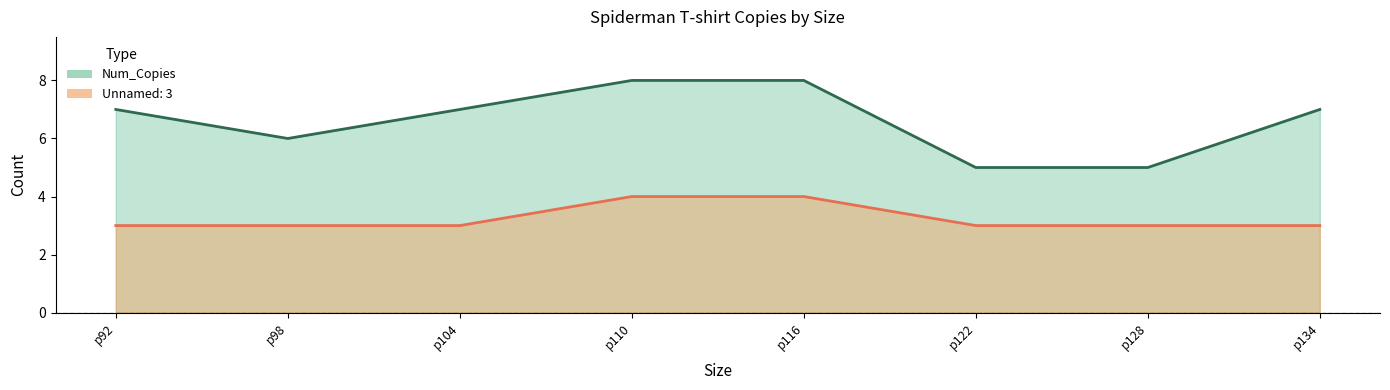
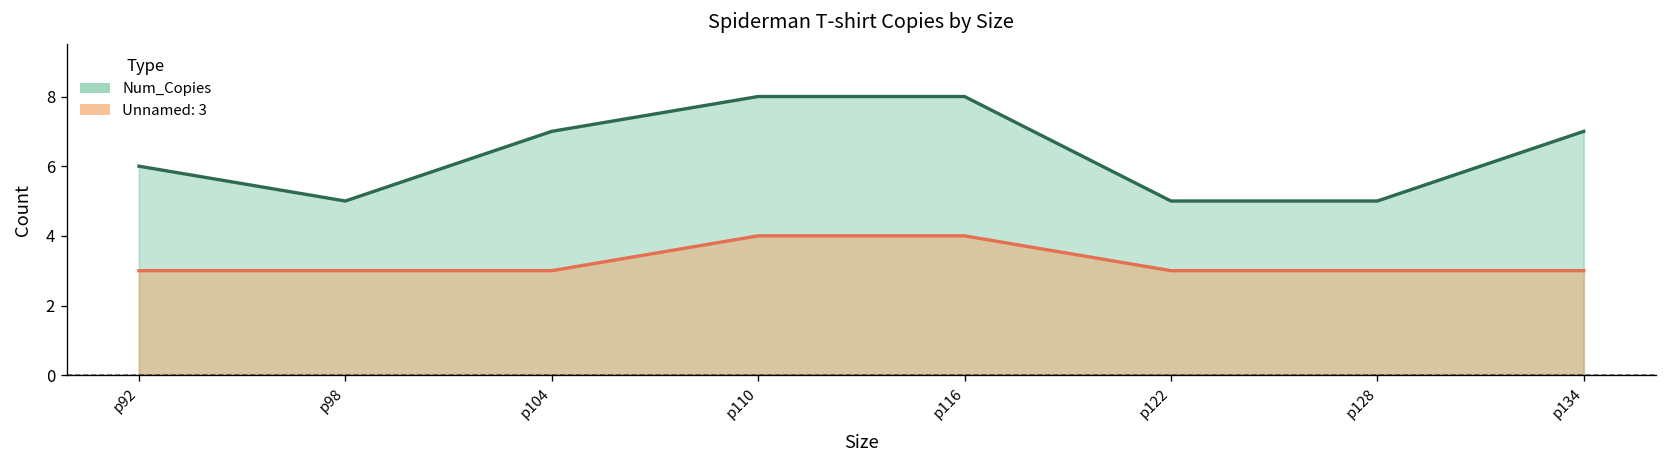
  {
    "Num_Copies": {
-     "р92": 7,
-     "р98": 6,
+     "р92": 6,
+     "р98": 5,
      "р104": 7,
      "р110": 8,
      "р116": 8,
      "р122": 5,
      "р128": 5,
      "р134": 7
    },
    "Unnamed: 3": {
      "р92": 3,
      "р98": 3,
      "р104": 3,
      "р110": 4,
      "р116": 4,
      "р122": 3,
      "р128": 3,
      "р134": 3
    }
  }
